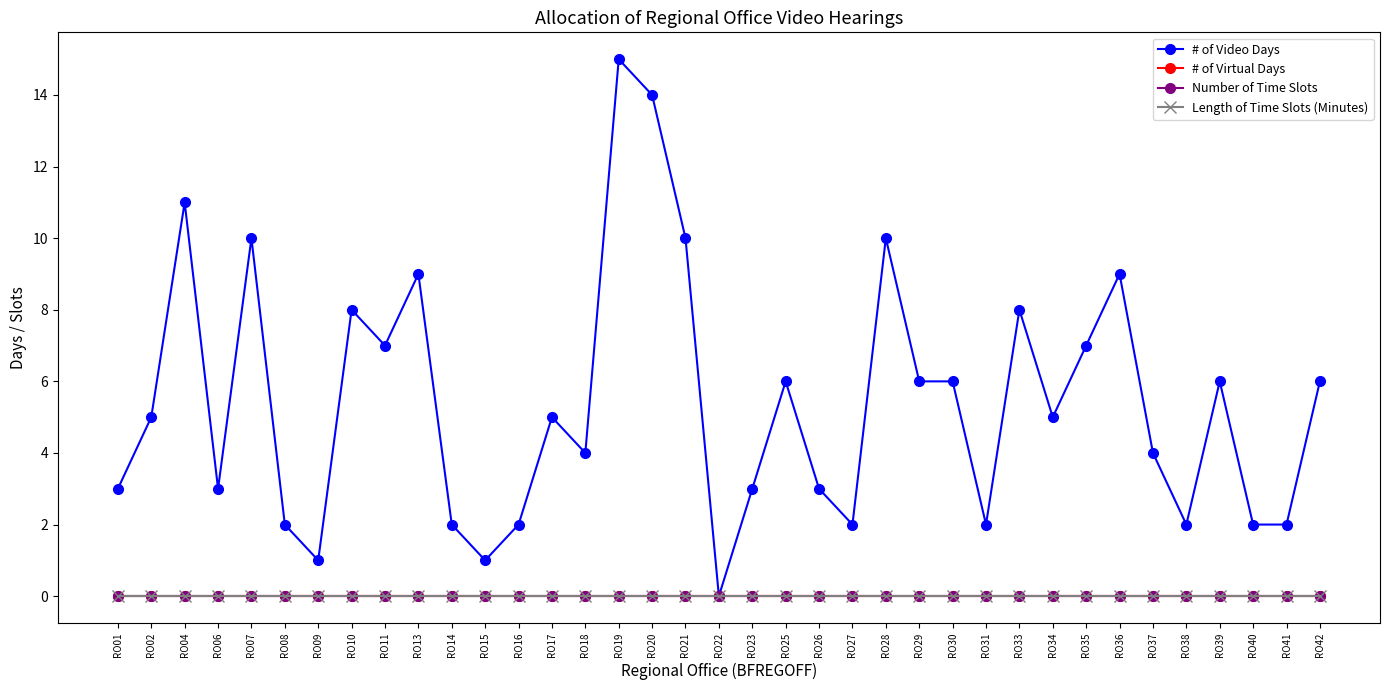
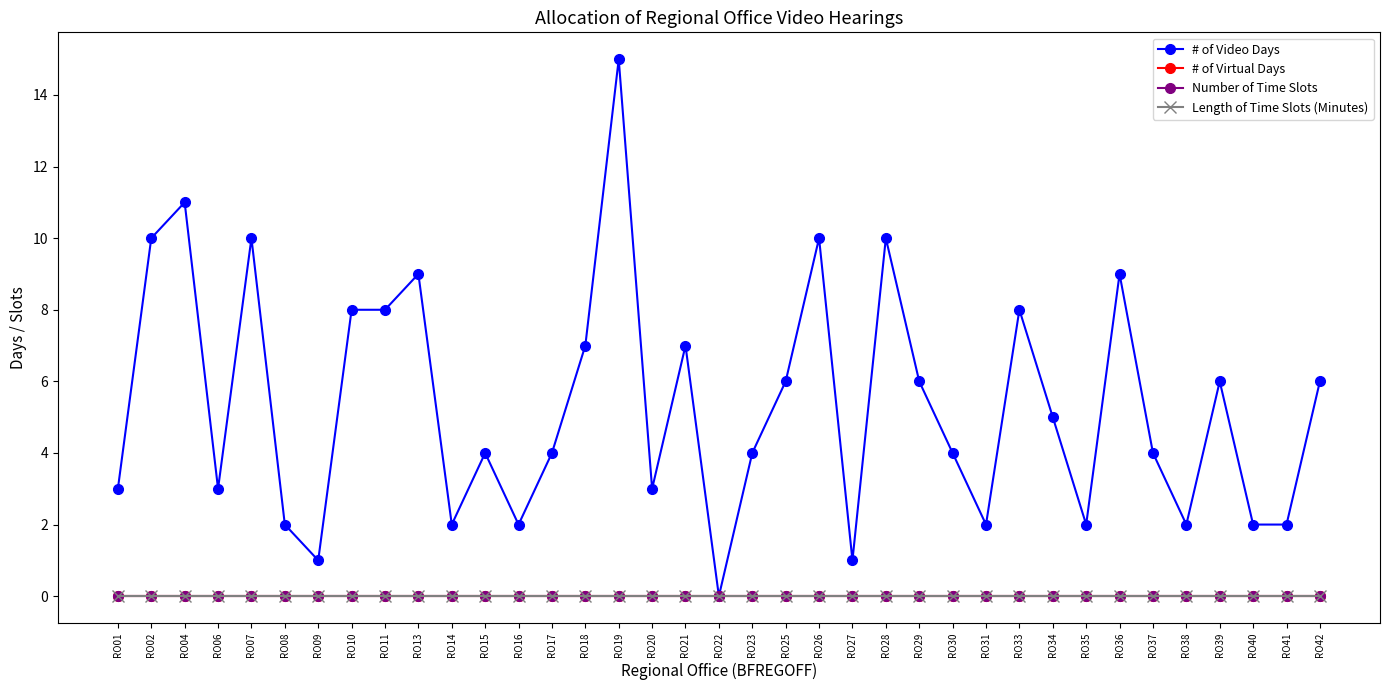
  {
    "# of Video Days": {
      "RO01": 3,
-     "RO02": 5,
+     "RO02": 10,
      "RO04": 11,
      "RO06": 3,
      "RO07": 10,
      "RO08": 2,
      "RO09": 1,
      "RO10": 8,
-     "RO11": 7,
+     "RO11": 8,
      "RO13": 9,
      "RO14": 2,
-     "RO15": 1,
+     "RO15": 4,
      "RO16": 2,
-     "RO17": 5,
-     "RO18": 4,
+     "RO17": 4,
+     "RO18": 7,
      "RO19": 15,
-     "RO20": 14,
-     "RO21": 10,
-     "RO23": 3,
+     "RO20": 3,
+     "RO21": 7,
+     "RO23": 4,
      "RO25": 6,
-     "RO26": 3,
-     "RO27": 2,
+     "RO26": 10,
+     "RO27": 1,
      "RO28": 10,
      "RO29": 6,
-     "RO30": 6,
+     "RO30": 4,
      "RO31": 2,
      "RO33": 8,
      "RO34": 5,
-     "RO35": 7,
+     "RO35": 2,
      "RO36": 9,
      "RO37": 4,
      "RO38": 2,
      "RO39": 6,
      "RO40": 2,
      "RO41": 2,
      "RO42": 6
    },
    "Length of Time Slots (Minutes)": {
      "RO01": 0,
      "RO02": 0,
      "RO04": 0,
      "RO06": 0,
      "RO07": 0,
      "RO08": 0,
      "RO09": 0,
      "RO10": 0,
      "RO11": 0,
      "RO13": 0,
      "RO14": 0,
      "RO15": 0,
      "RO16": 0,
      "RO17": 0,
      "RO18": 0,
      "RO19": 0,
      "RO20": 0,
      "RO21": 0,
      "RO23": 0,
      "RO25": 0,
      "RO26": 0,
      "RO27": 0,
      "RO28": 0,
      "RO29": 0,
      "RO30": 0,
      "RO31": 0,
      "RO33": 0,
      "RO34": 0,
      "RO35": 0,
      "RO36": 0,
      "RO37": 0,
      "RO38": 0,
      "RO39": 0,
      "RO40": 0,
      "RO41": 0,
      "RO42": 0
    }
  }
